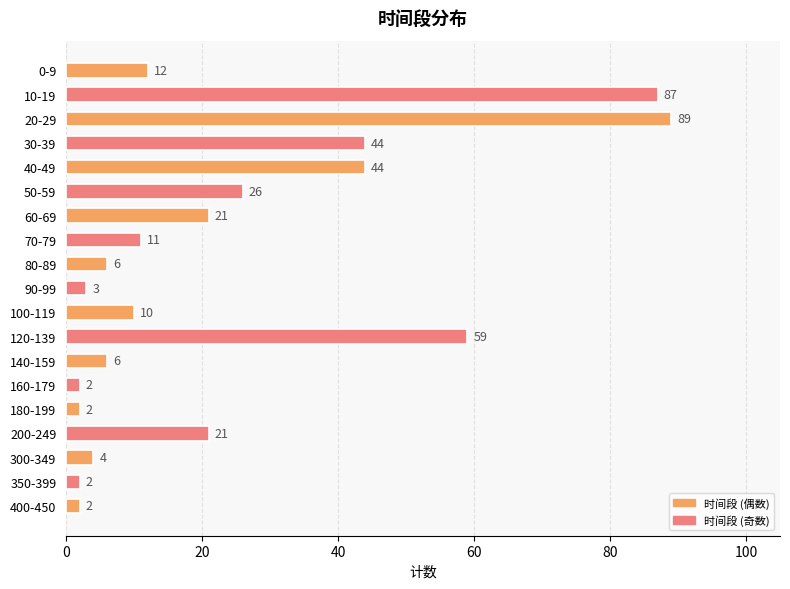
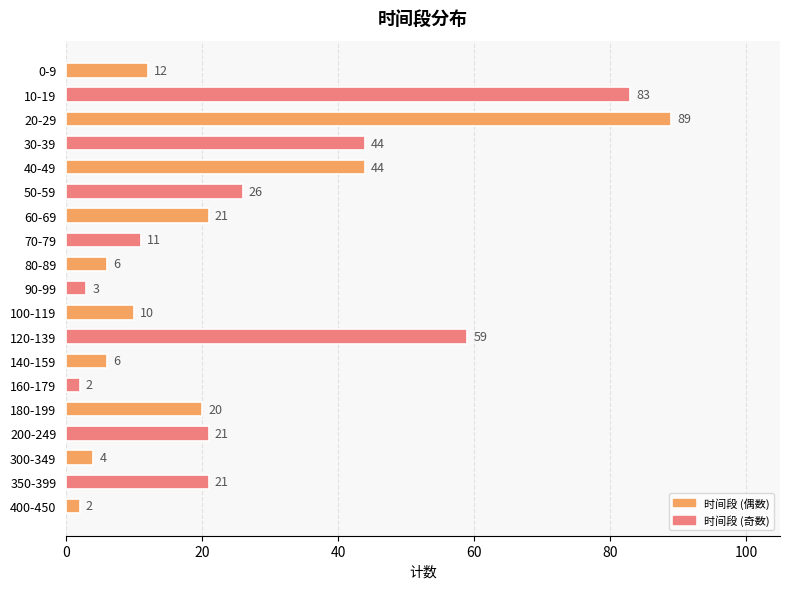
  {
    "0-9": 12,
-   "10-19": 87,
+   "10-19": 83,
    "20-29": 89,
    "30-39": 44,
    "40-49": 44,
    "50-59": 26,
    "60-69": 21,
    "70-79": 11,
    "80-89": 6,
    "90-99": 3,
    "100-119": 10,
    "120-139": 59,
    "140-159": 6,
    "160-179": 2,
-   "180-199": 2,
+   "180-199": 20,
    "200-249": 21,
    "300-349": 4,
-   "350-399": 2,
+   "350-399": 21,
    "400-450": 2
  }
